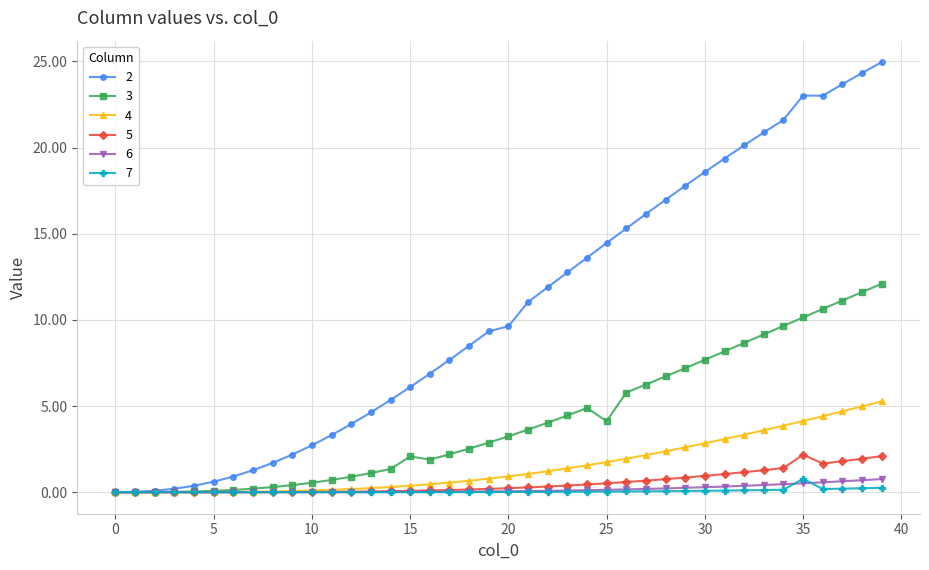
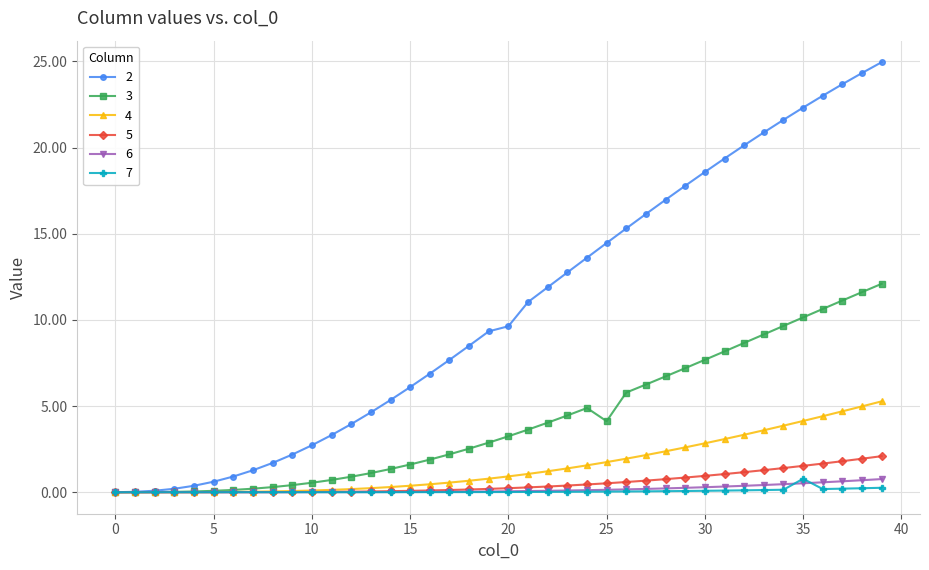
  {
    "2": {
      "5": 0.6,
      "10": 2.7,
      "15": 6.1,
      "20": 9.6,
      "25": 14.5,
      "30": 18.6,
-     "35": 23.0
+     "35": 22.3
    },
    "3": {
      "10": 0.5,
-     "15": 2.1,
+     "15": 1.6,
      "20": 3.2,
      "25": 4.1,
      "30": 7.7,
      "35": 10.1
    },
    "4": {
      "15": 0.4,
      "20": 0.9,
      "25": 1.7,
      "30": 2.8,
      "35": 4.1
    },
    "5": {
      "20": 0.2,
      "25": 0.5,
      "30": 0.9,
-     "35": 2.2
+     "35": 1.5
    },
    "6": {
      "30": 0.3,
      "35": 0.5
    },
    "7": {
      "30": 0.1,
      "35": 0.8
    }
  }
